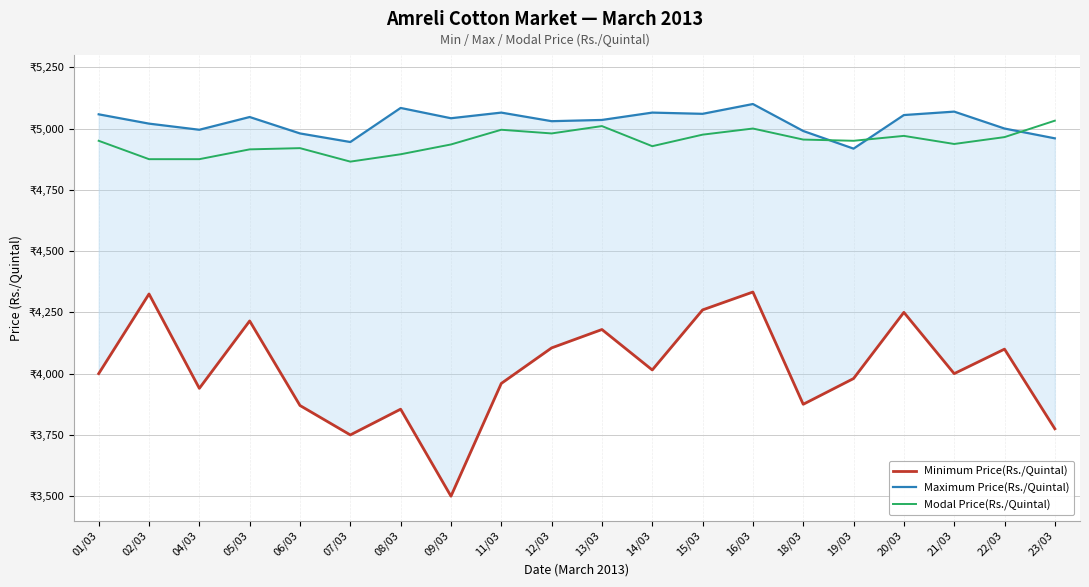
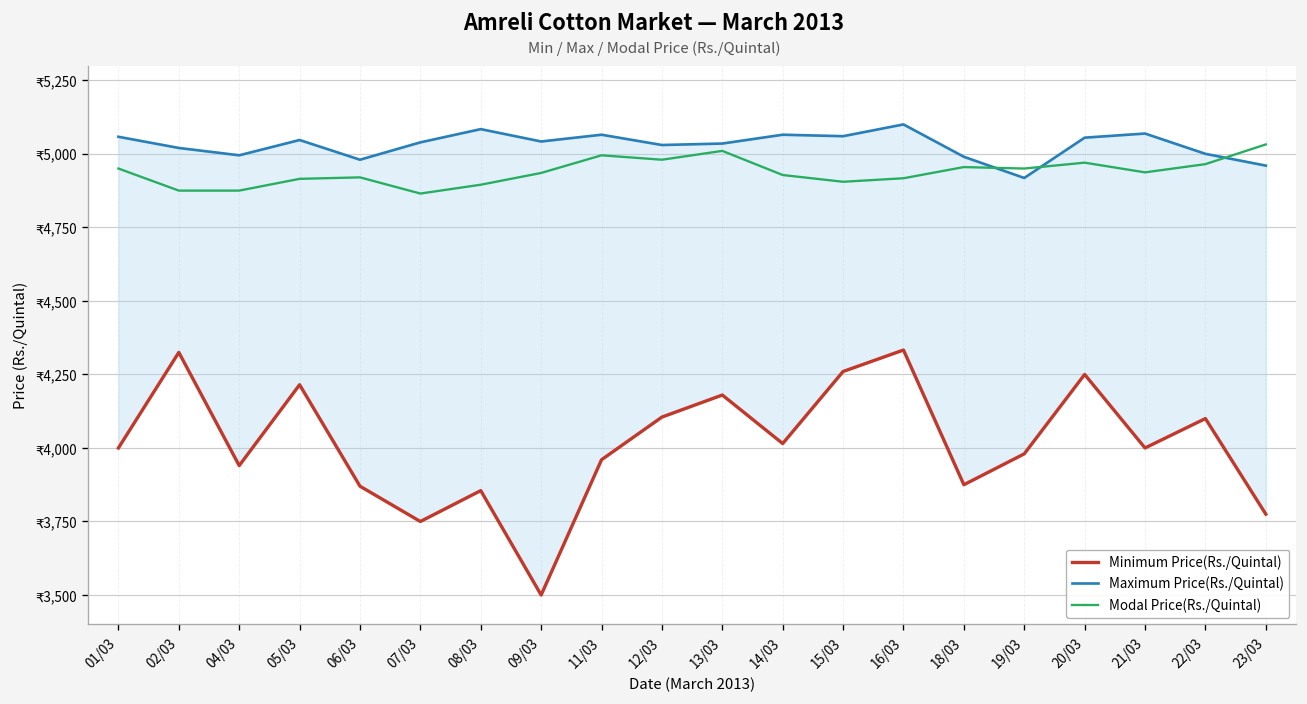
  {
    "Minimum Price(Rs./Quintal)": {
      "01/03": "₹4,000",
      "02/03": "₹4,330",
      "04/03": "₹3,940",
      "05/03": "₹4,220",
      "06/03": "₹3,870",
      "07/03": "₹3,750",
      "08/03": "₹3,860",
      "09/03": "₹3,500",
      "11/03": "₹3,960",
      "12/03": "₹4,110",
      "13/03": "₹4,180",
      "14/03": "₹4,020",
      "15/03": "₹4,260",
      "16/03": "₹4,330",
      "18/03": "₹3,880",
      "19/03": "₹3,980",
      "20/03": "₹4,250",
      "21/03": "₹4,000",
      "22/03": "₹4,100",
      "23/03": "₹3,780"
    },
    "Maximum Price(Rs./Quintal)": {
      "01/03": "₹5,060",
      "02/03": "₹5,020",
      "04/03": "₹5,000",
      "05/03": "₹5,050",
      "06/03": "₹4,980",
-     "07/03": "₹4,950",
+     "07/03": "₹5,040",
      "08/03": "₹5,080",
      "09/03": "₹5,040",
      "11/03": "₹5,070",
      "12/03": "₹5,030",
      "13/03": "₹5,040",
      "14/03": "₹5,070",
      "15/03": "₹5,060",
      "16/03": "₹5,100",
      "18/03": "₹4,990",
      "19/03": "₹4,920",
      "20/03": "₹5,060",
      "21/03": "₹5,070",
      "22/03": "₹5,000",
      "23/03": "₹4,960"
    },
    "Modal Price(Rs./Quintal)": {
      "01/03": "₹4,950",
      "02/03": "₹4,880",
      "04/03": "₹4,880",
      "05/03": "₹4,920",
      "06/03": "₹4,920",
      "07/03": "₹4,870",
      "08/03": "₹4,900",
      "09/03": "₹4,940",
      "11/03": "₹5,000",
      "12/03": "₹4,980",
      "13/03": "₹5,010",
      "14/03": "₹4,930",
-     "15/03": "₹4,980",
-     "16/03": "₹5,000",
+     "15/03": "₹4,910",
+     "16/03": "₹4,920",
      "18/03": "₹4,960",
      "19/03": "₹4,950",
      "20/03": "₹4,970",
      "21/03": "₹4,940",
      "22/03": "₹4,970",
      "23/03": "₹5,030"
    }
  }
